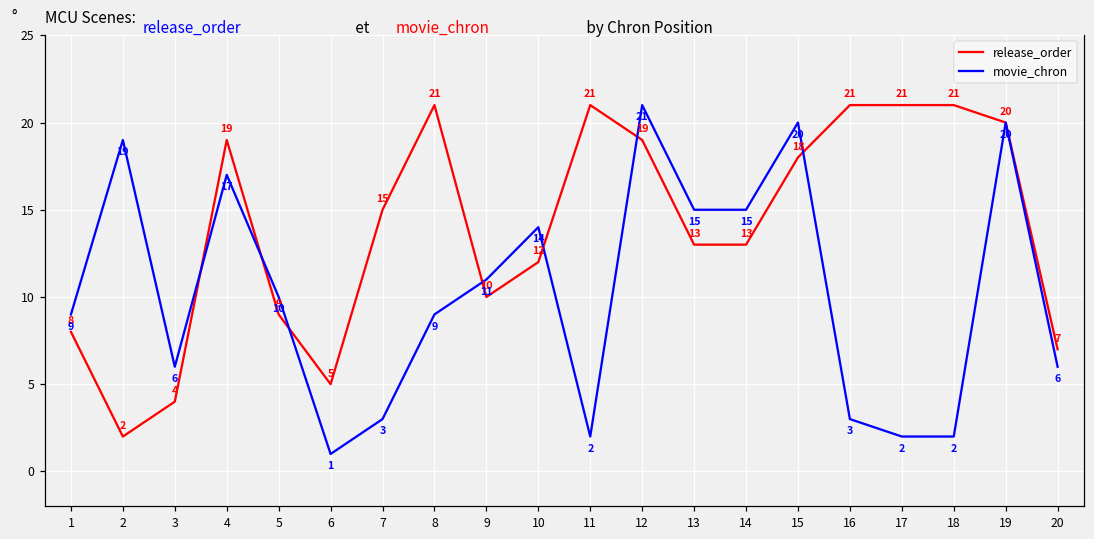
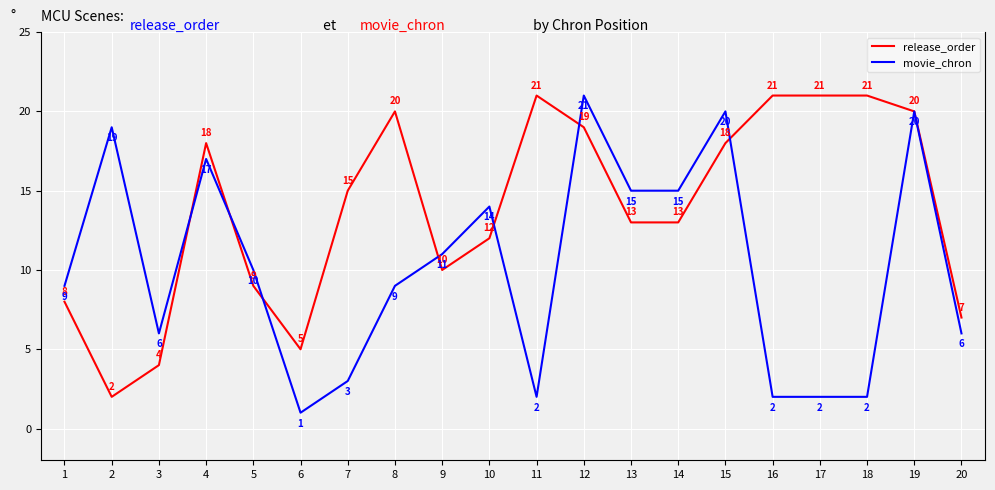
  {
    "release_order": {
      "2": 2,
      "3": 4,
-     "4": 19,
+     "4": 18,
      "6": 5,
      "7": 15,
-     "8": 21,
+     "8": 20,
      "10": 12,
      "11": 21,
      "12": 19,
      "13": 13,
      "14": 13,
      "15": 18,
      "16": 21,
      "17": 21,
      "18": 21,
      "20": 7
    },
    "movie_chron": {
      "2": 19,
      "3": 6,
      "4": 17,
      "6": 1,
      "7": 3,
      "8": 9,
      "10": 14,
      "11": 2,
      "12": 21,
      "13": 15,
      "14": 15,
      "15": 20,
-     "16": 3,
+     "16": 2,
      "17": 2,
      "18": 2,
      "20": 6
    }
  }
